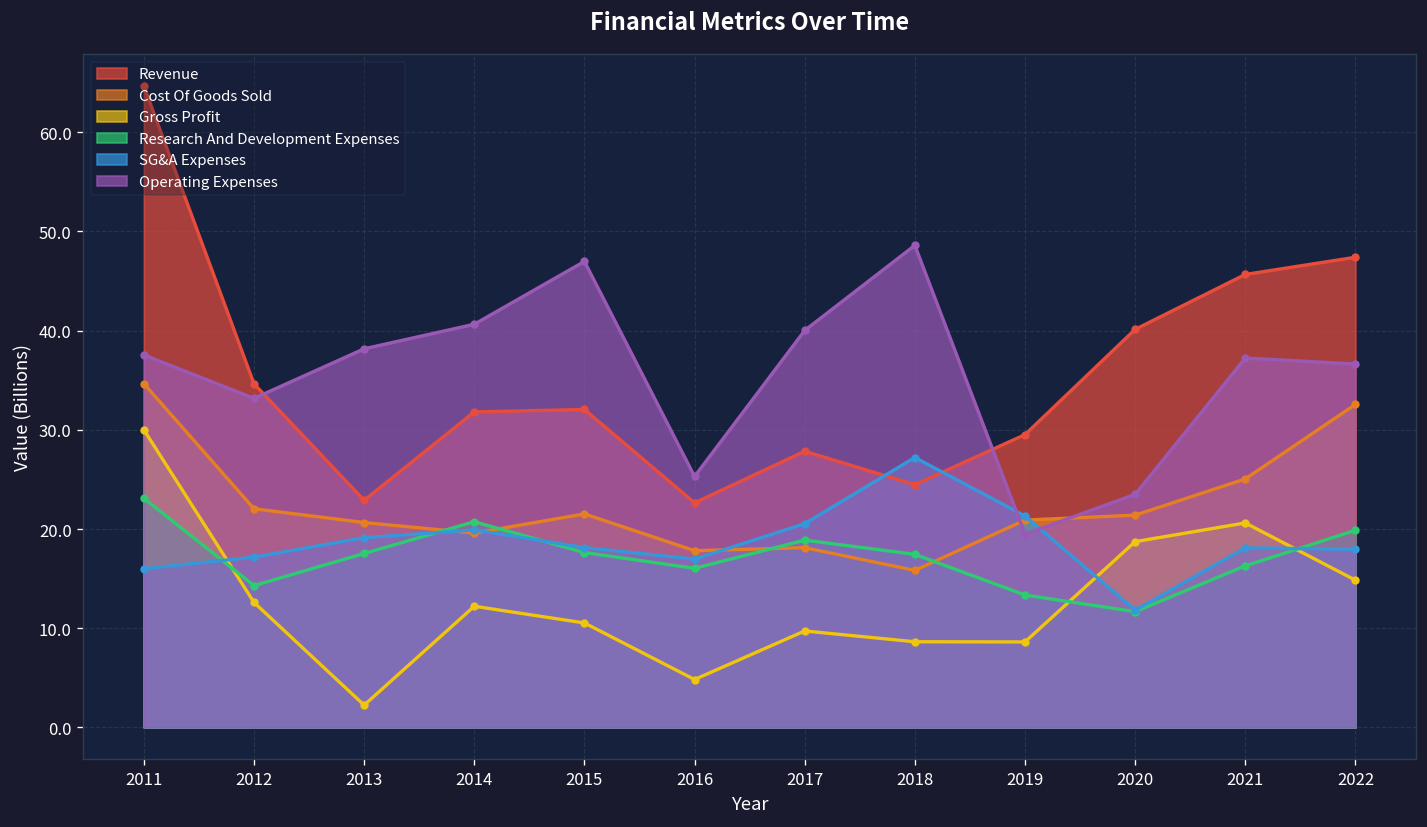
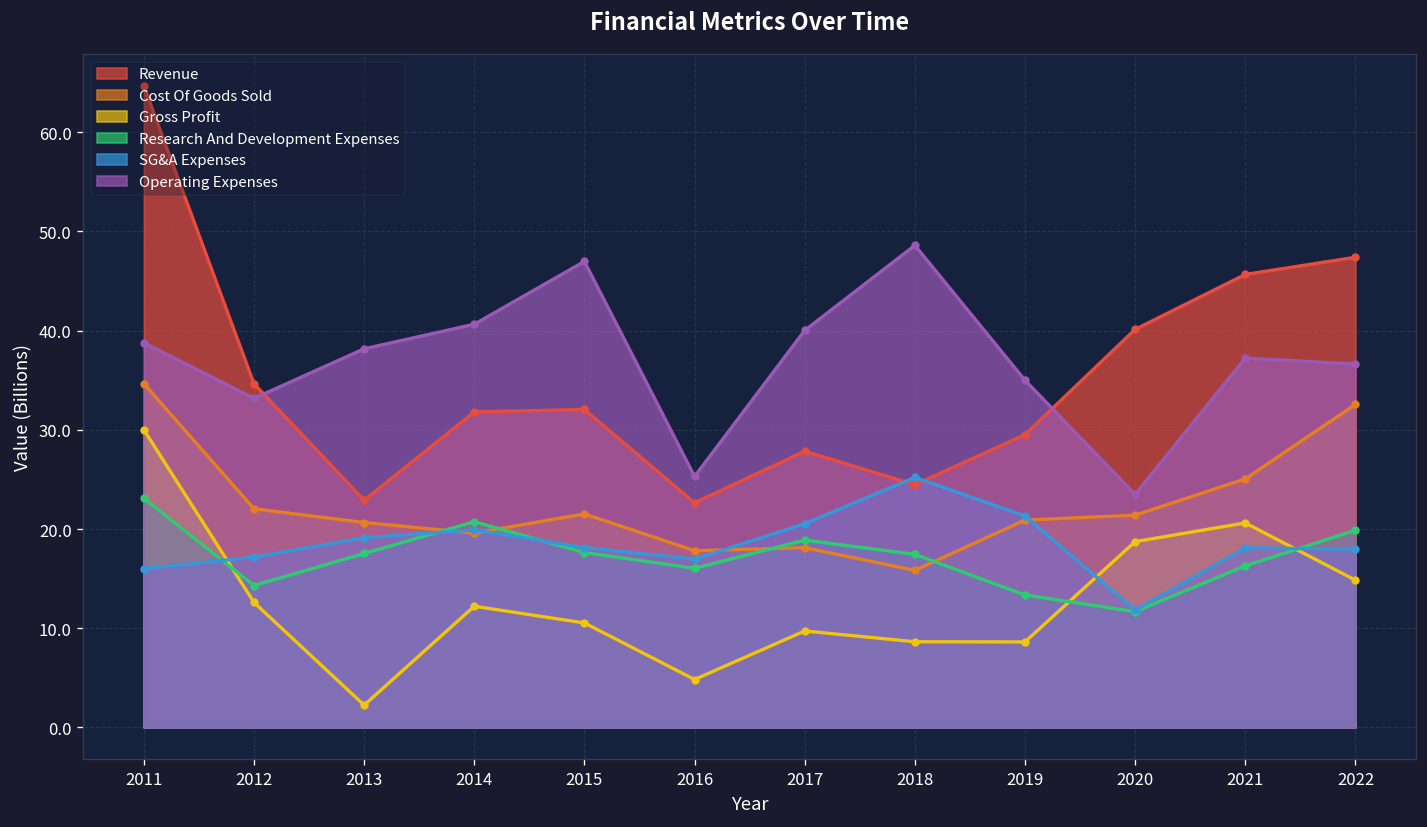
  {
    "Gross Profit": {
      "2011": 30,
      "2012": 13,
      "2013": 2,
      "2014": 12,
      "2015": 11,
      "2016": 5,
      "2017": 10,
      "2018": 9,
      "2019": 9,
      "2020": 19,
      "2021": 21,
      "2022": 15
    },
    "Research And Development Expenses": {
      "2011": 23,
      "2012": 14,
      "2013": 18,
      "2014": 21,
      "2015": 18,
      "2016": 16,
      "2017": 19,
      "2018": 17,
      "2019": 13,
      "2021": 16,
      "2022": 20
    },
    "SG&A Expenses": {
      "2011": 16,
      "2012": 17,
      "2013": 19,
      "2014": 20,
      "2015": 18,
      "2016": 17,
      "2017": 21,
-     "2018": 27,
+     "2018": 25,
      "2019": 21,
      "2021": 18,
      "2022": 18
    },
    "Operating Expenses": {
-     "2011": 38,
+     "2011": 39,
      "2012": 33,
      "2013": 38,
      "2014": 41,
      "2015": 47,
      "2016": 25,
      "2017": 40,
      "2018": 49,
-     "2019": 19,
+     "2019": 35,
      "2020": 23,
      "2021": 37,
      "2022": 37
    }
  }
